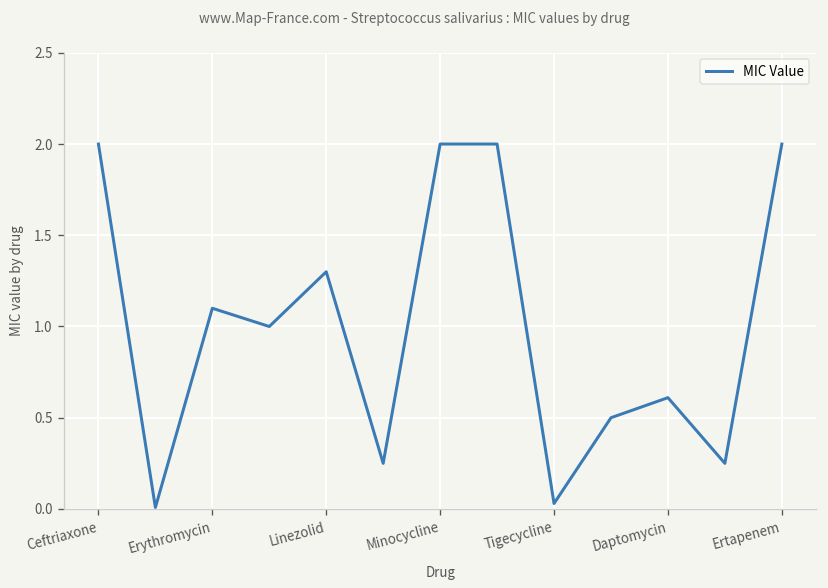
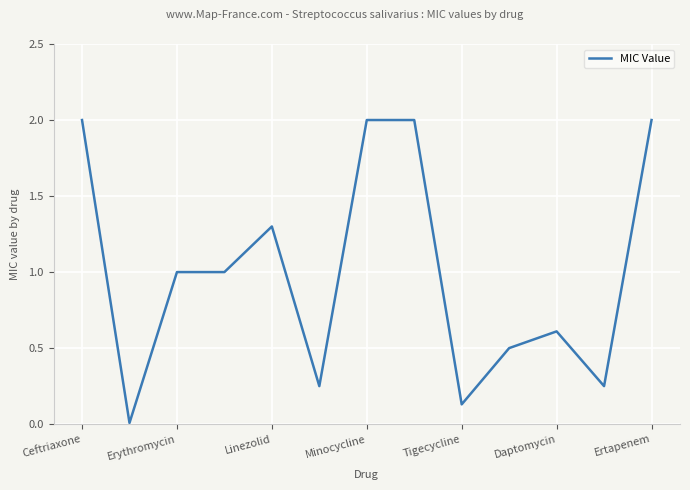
  {
    "Ceftriaxone": 2.00,
-   "Erythromycin": 1.1,
+   "Erythromycin": 1.0,
    "Linezolid": 1.30,
    "Minocycline": 2.00,
-   "Tigecycline": 0.03,
+   "Tigecycline": 0.13,
    "Daptomycin": 0.61,
    "Ertapenem": 2.00
  }
